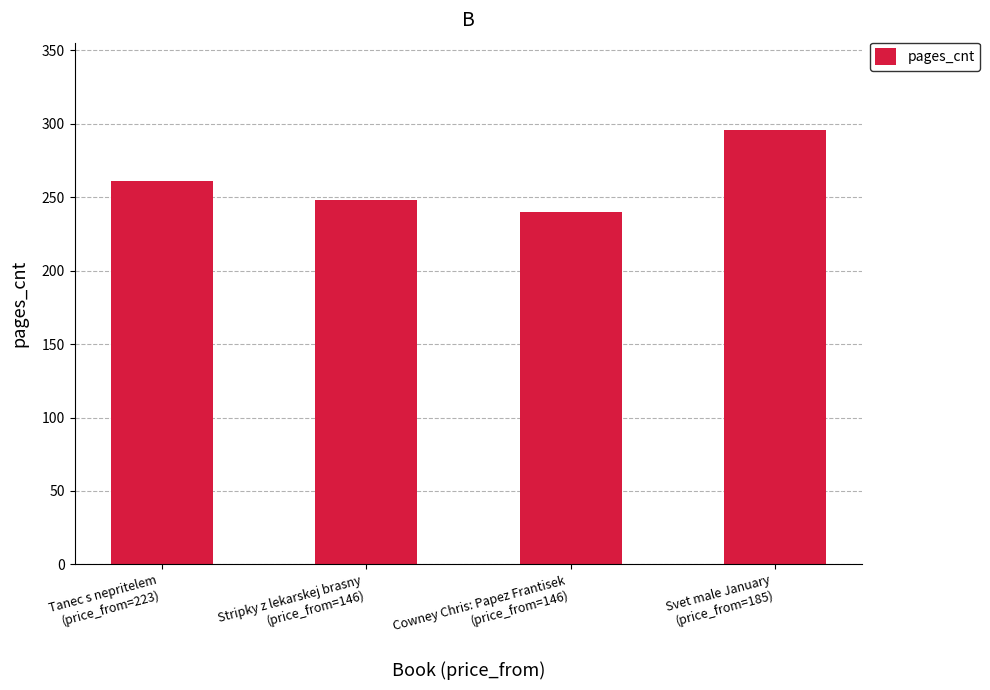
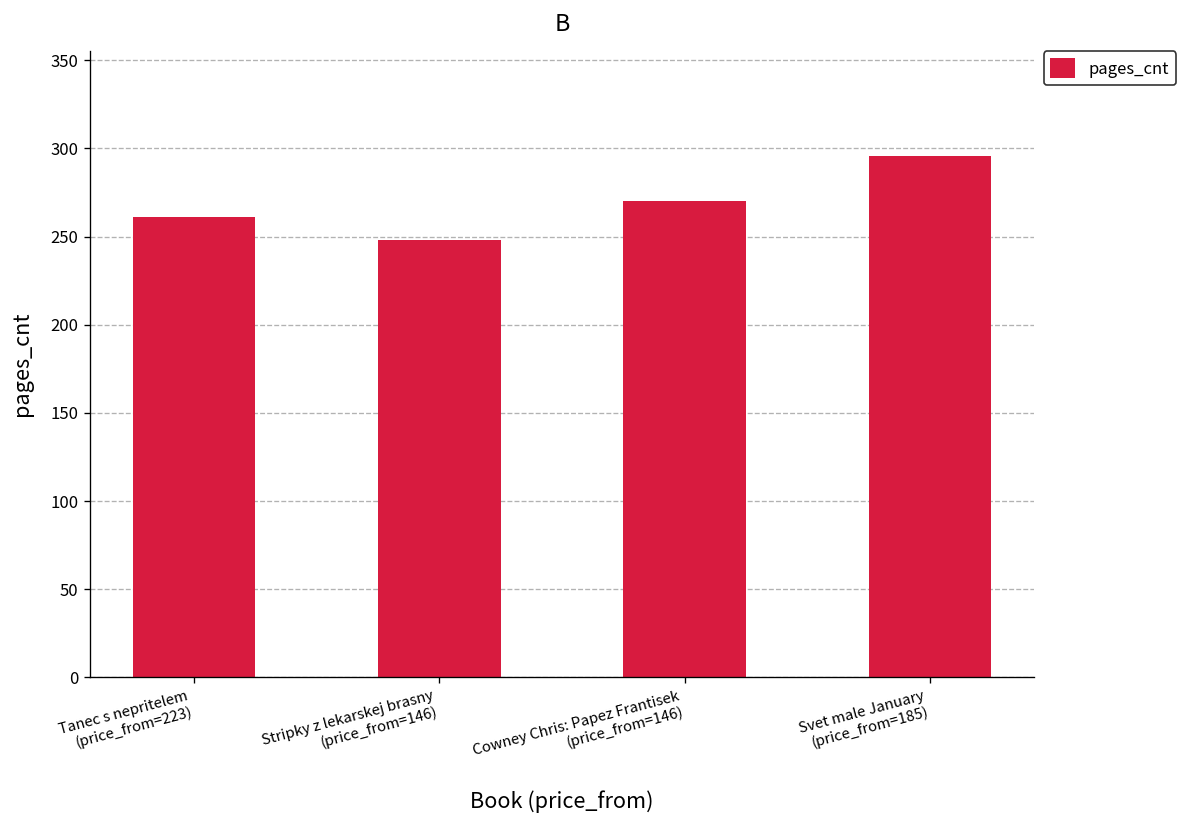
  {
    "Tanec s nepritelem (price_from=223)": 261,
    "Stripky z lekarskej brasny (price_from=146)": 248,
-   "Cowney Chris: Papez Frantisek (price_from=146)": 240,
+   "Cowney Chris: Papez Frantisek (price_from=146)": 270,
    "Svet male January (price_from=185)": 296
  }
